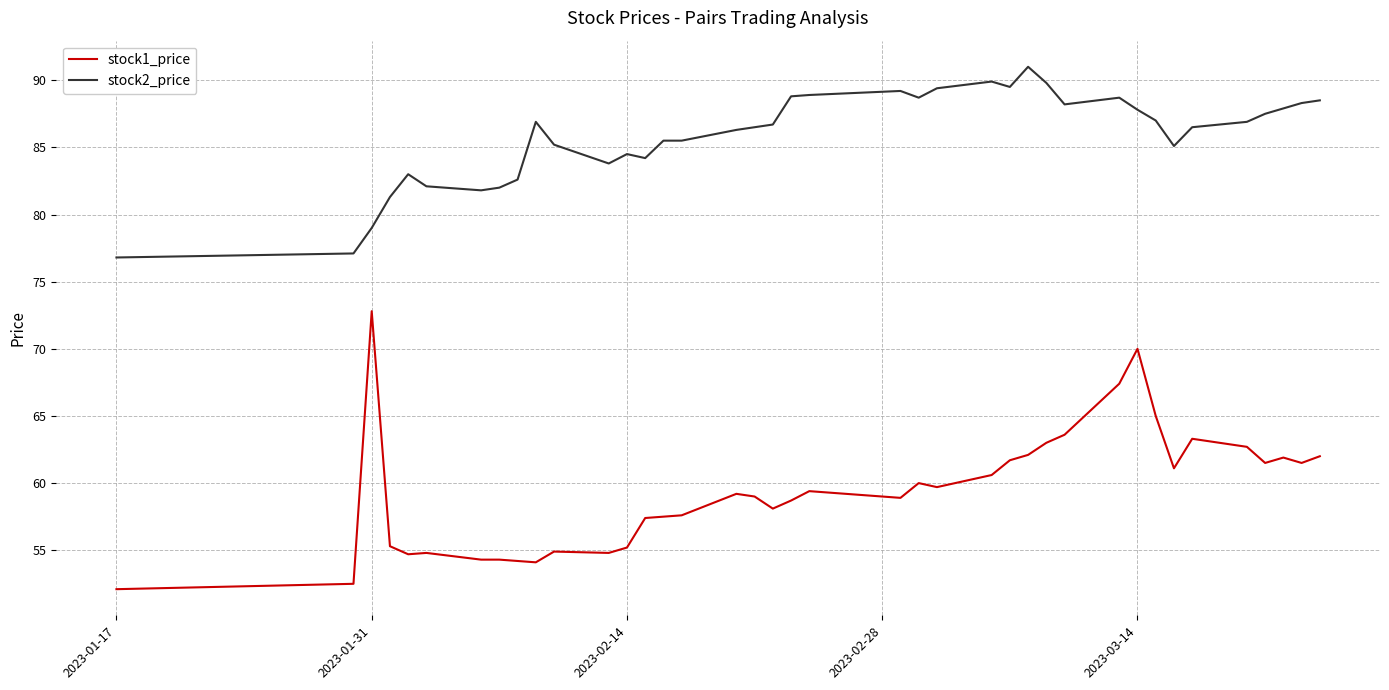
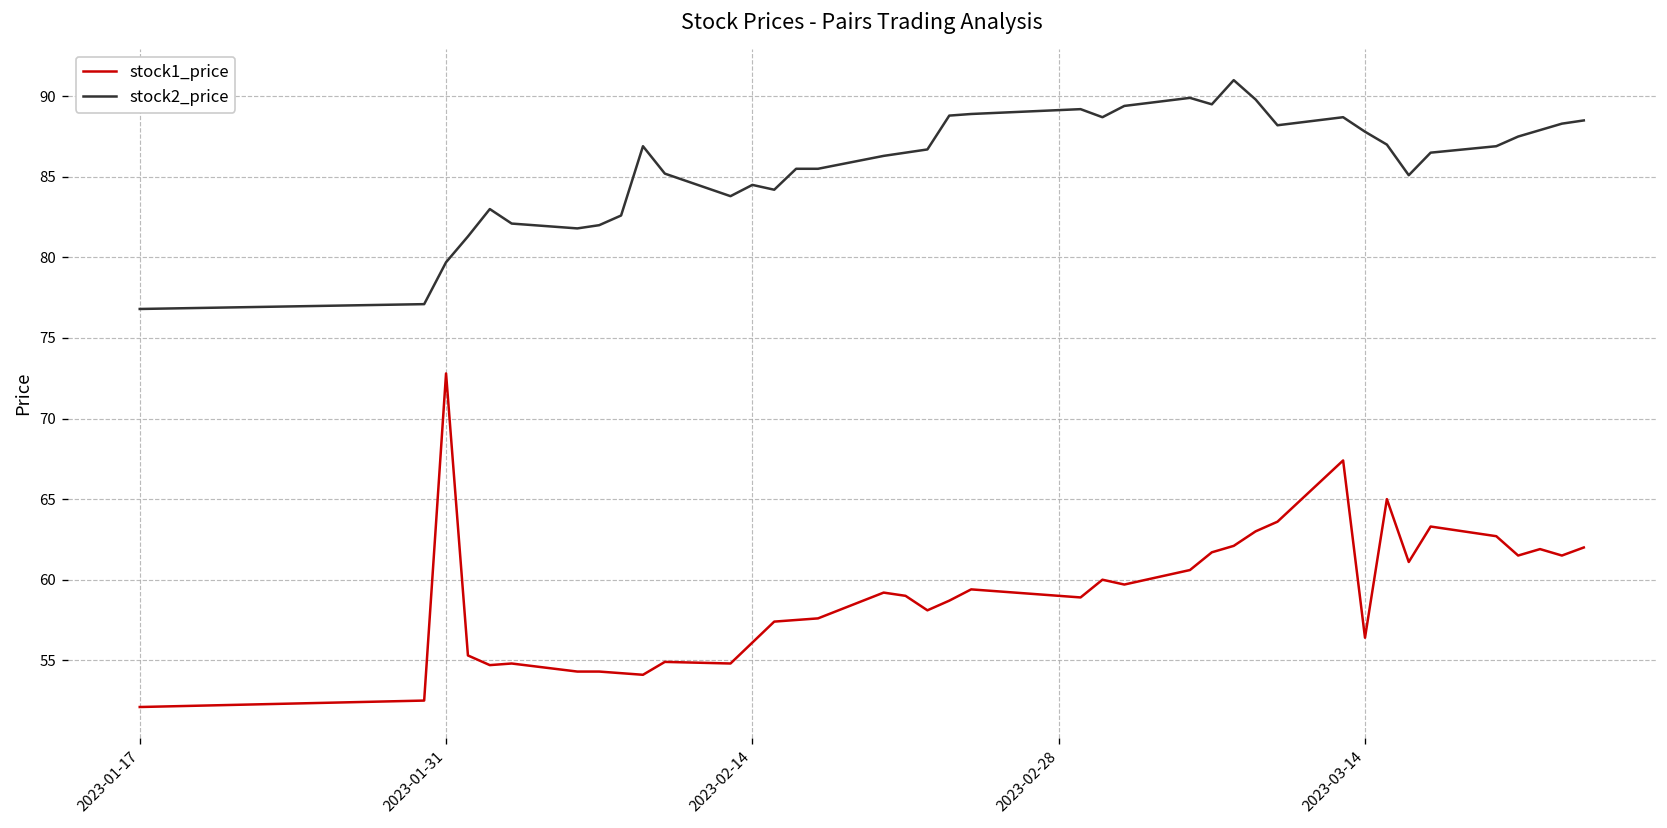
  {
    "stock1_price": {
      "2023-01-17": 52.1,
      "2023-01-31": 72.8,
-     "2023-02-14": 55.2,
-     "2023-03-14": 70.0
+     "2023-02-14": 56.1,
+     "2023-03-14": 56.4
    },
    "stock2_price": {
      "2023-01-17": 76.8,
-     "2023-01-31": 79.0,
+     "2023-01-31": 79.7,
      "2023-02-14": 84.5,
      "2023-03-14": 87.8
    }
  }
